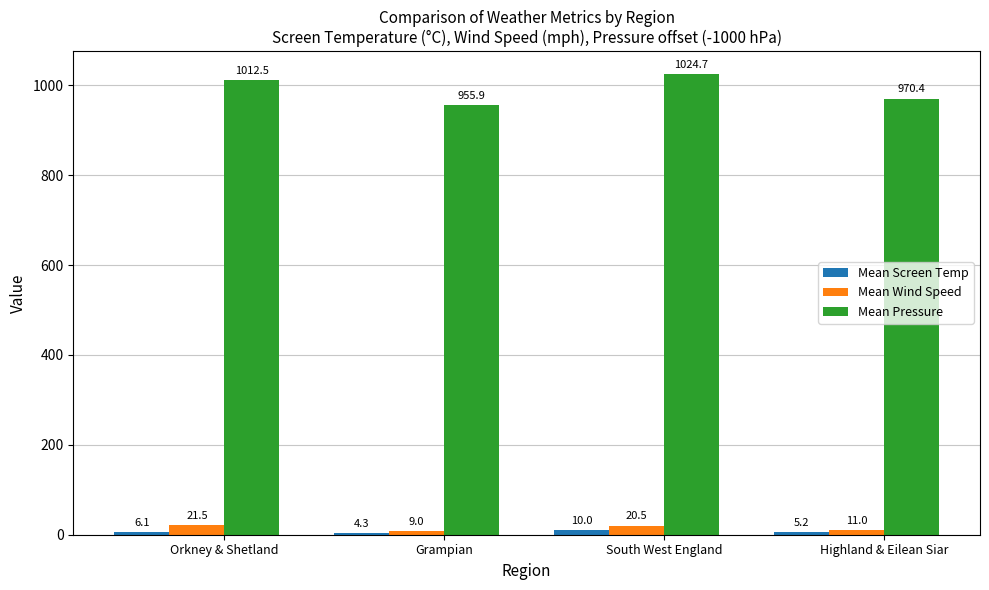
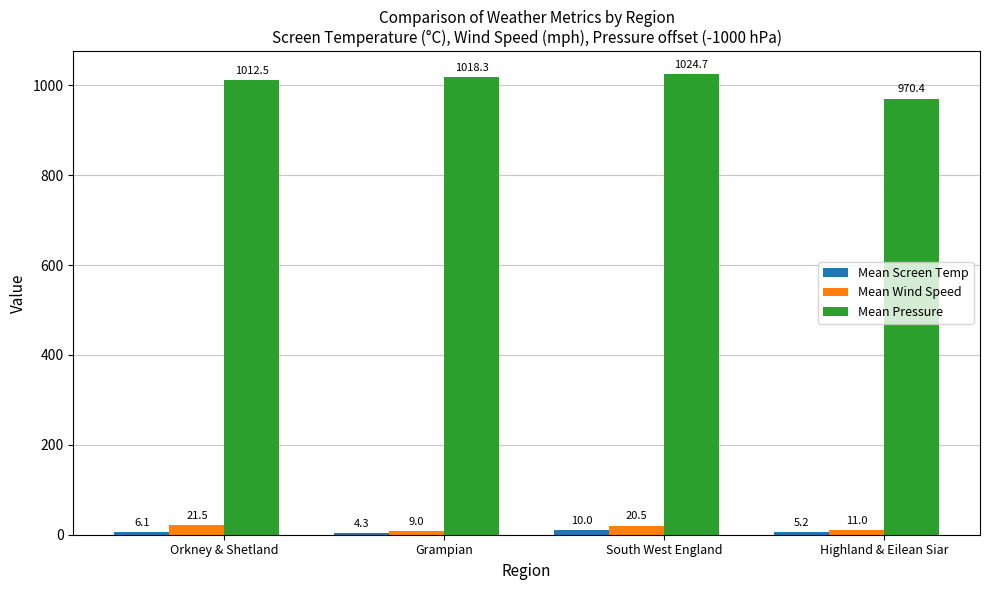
  {
    "Mean Screen Temp": {
      "Orkney & Shetland": 6.1,
      "Grampian": 4.3,
      "South West England": 10.0,
      "Highland & Eilean Siar": 5.2
    },
    "Mean Wind Speed": {
      "Orkney & Shetland": 21.5,
      "Grampian": 9.0,
      "South West England": 20.5,
      "Highland & Eilean Siar": 11.0
    },
    "Mean Pressure": {
      "Orkney & Shetland": 1012.5,
-     "Grampian": 955.9,
+     "Grampian": 1018.3,
      "South West England": 1024.7,
      "Highland & Eilean Siar": 970.4
    }
  }
